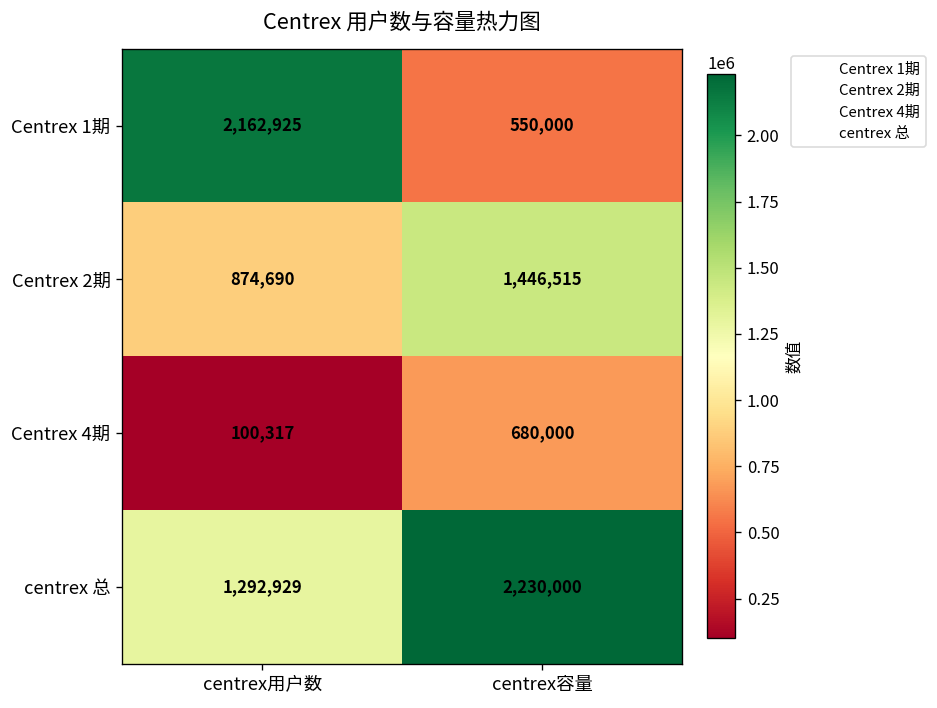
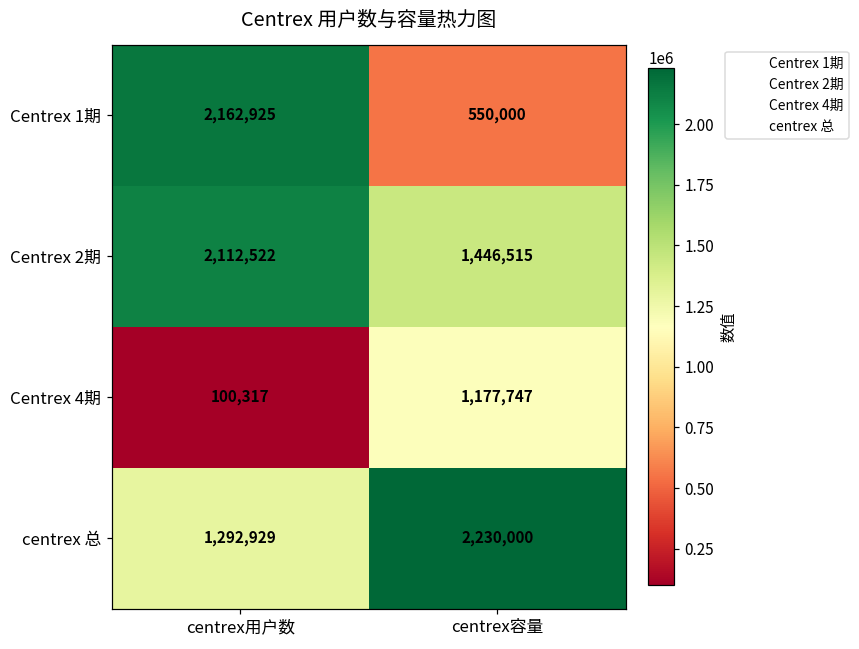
  {
    "Centrex 1期": {
      "centrex用户数": "2,162,925",
      "centrex容量": "550,000"
    },
    "Centrex 2期": {
-     "centrex用户数": "874,690",
+     "centrex用户数": "2,112,522",
      "centrex容量": "1,446,515"
    },
    "Centrex 4期": {
      "centrex用户数": "100,317",
-     "centrex容量": "680,000"
+     "centrex容量": "1,177,747"
    },
    "centrex 总": {
      "centrex用户数": "1,292,929",
      "centrex容量": "2,230,000"
    }
  }
